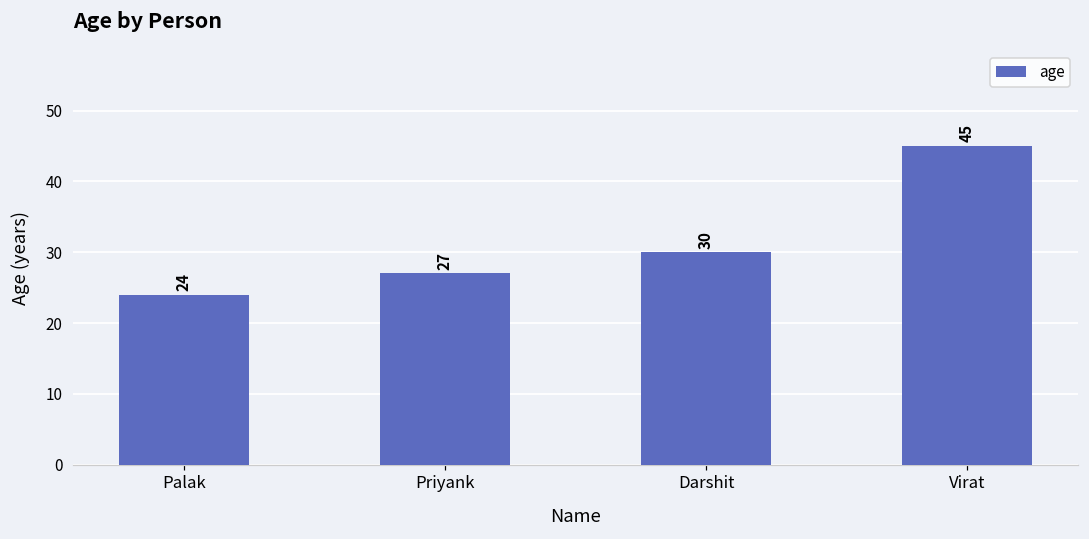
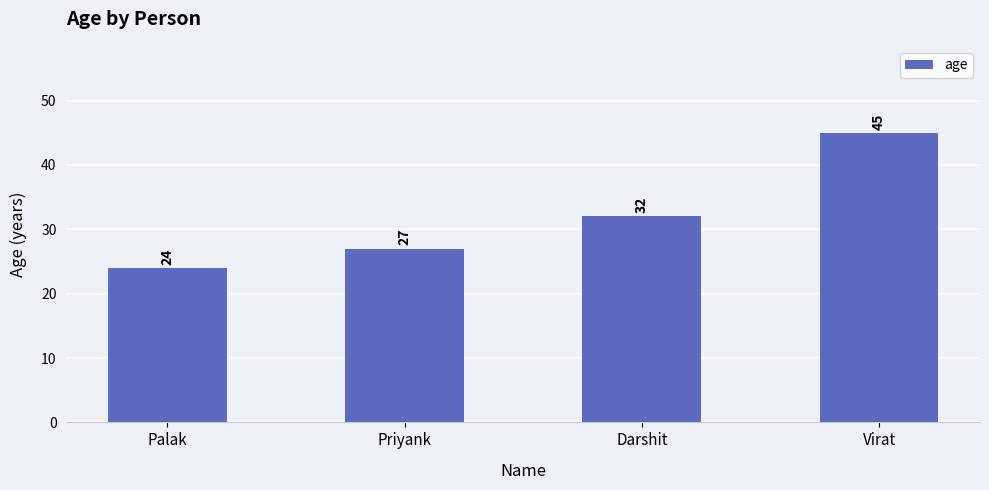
  {
    "Palak": 24,
    "Priyank": 27,
-   "Darshit": 30,
+   "Darshit": 32,
    "Virat": 45
  }
